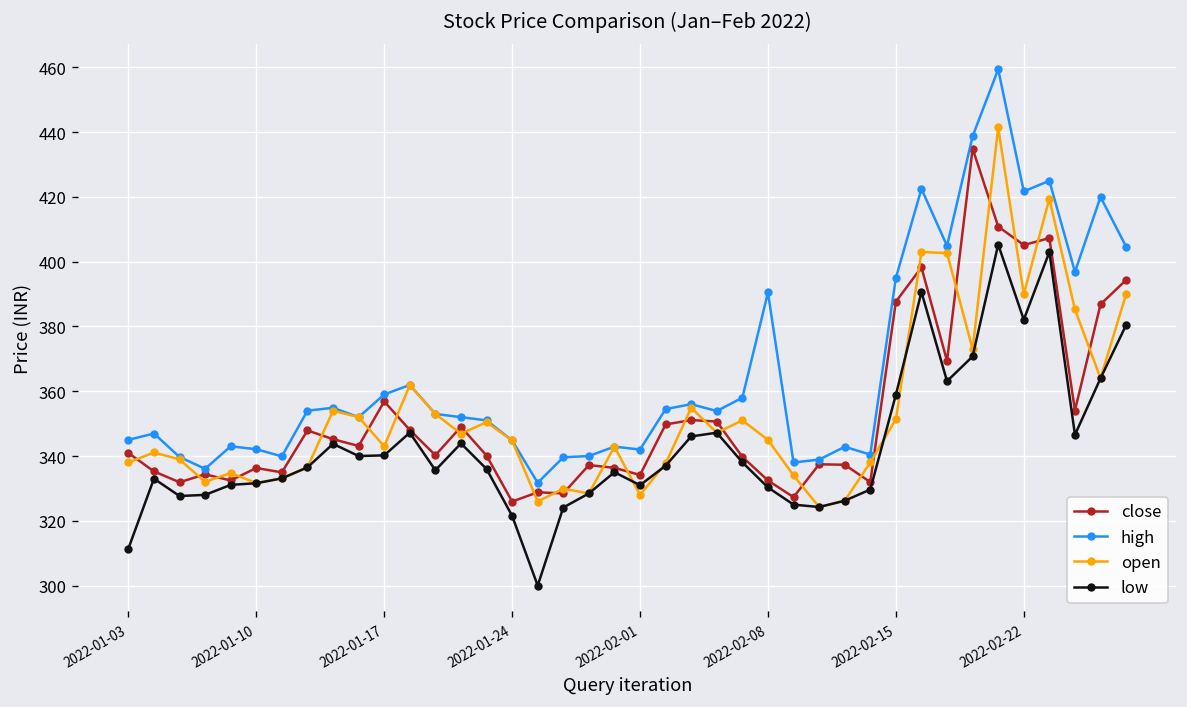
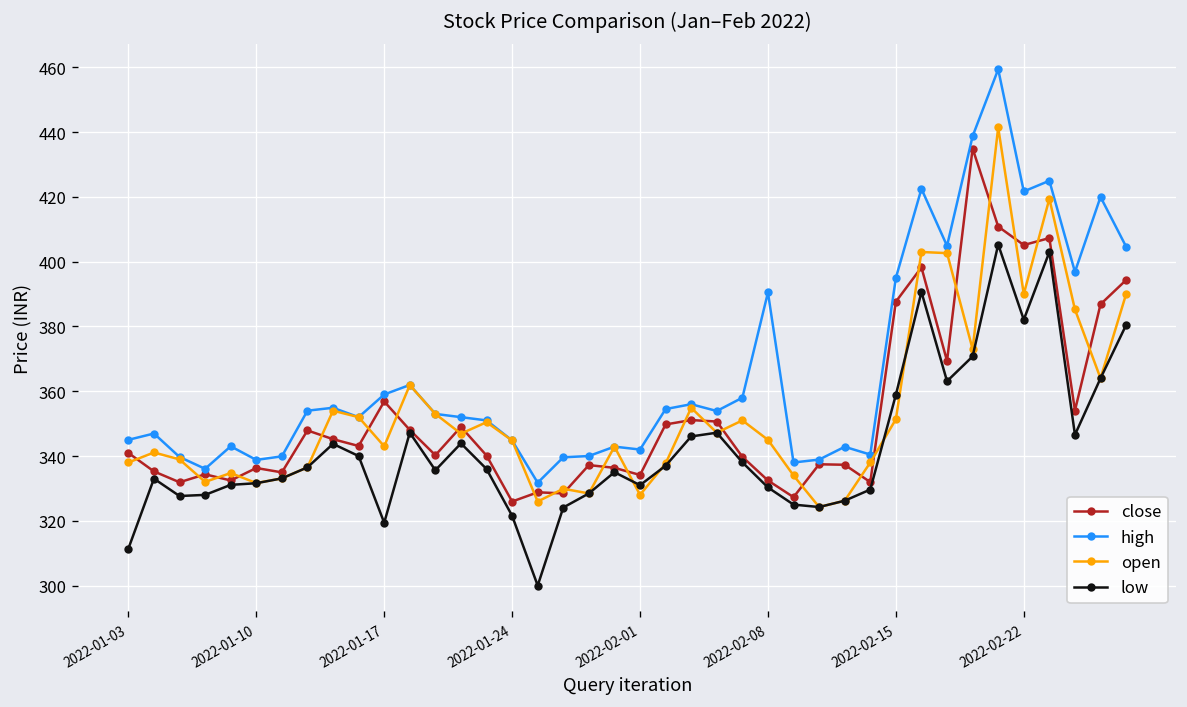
  {
    "close": {
      "2022-01-03": 341,
      "2022-01-10": 336,
      "2022-01-17": 357,
      "2022-01-24": 326,
      "2022-02-01": 334,
      "2022-02-08": 332,
      "2022-02-15": 388,
      "2022-02-22": 405
    },
    "high": {
      "2022-01-03": 345,
-     "2022-01-10": 342,
+     "2022-01-10": 339,
      "2022-01-17": 359,
      "2022-02-01": 342,
      "2022-02-08": 391,
      "2022-02-15": 395,
      "2022-02-22": 422
    },
    "open": {
      "2022-01-03": 338,
      "2022-01-17": 343,
      "2022-02-01": 328,
      "2022-02-08": 345,
      "2022-02-15": 351,
      "2022-02-22": 390
    },
    "low": {
      "2022-01-03": 311,
-     "2022-01-17": 340,
+     "2022-01-17": 319,
      "2022-01-24": 322,
      "2022-02-01": 331,
      "2022-02-08": 330,
      "2022-02-15": 359,
      "2022-02-22": 382
    }
  }
